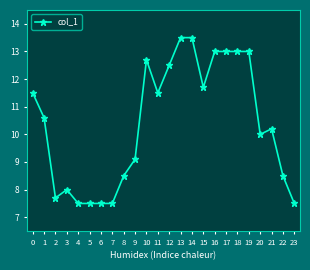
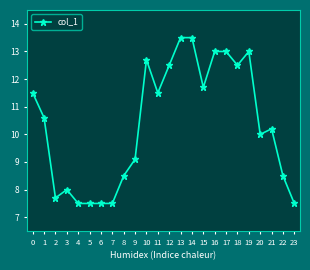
  {
    "0": 11.5,
    "1": 10.6,
    "2": 7.7,
    "3": 8.0,
    "4": 7.5,
    "5": 7.5,
    "6": 7.5,
    "7": 7.5,
    "8": 8.5,
    "9": 9.1,
    "10": 12.7,
    "11": 11.5,
    "12": 12.5,
    "13": 13.5,
    "14": 13.5,
    "15": 11.7,
    "16": 13.0,
    "17": 13.0,
-   "18": 13.0,
+   "18": 12.5,
    "19": 13.0,
    "20": 10.0,
    "21": 10.2,
    "22": 8.5,
    "23": 7.5
  }
